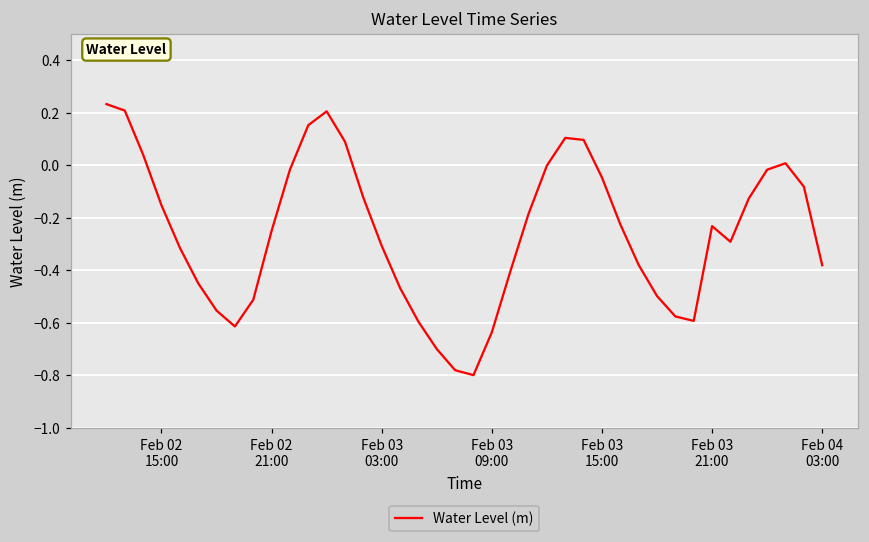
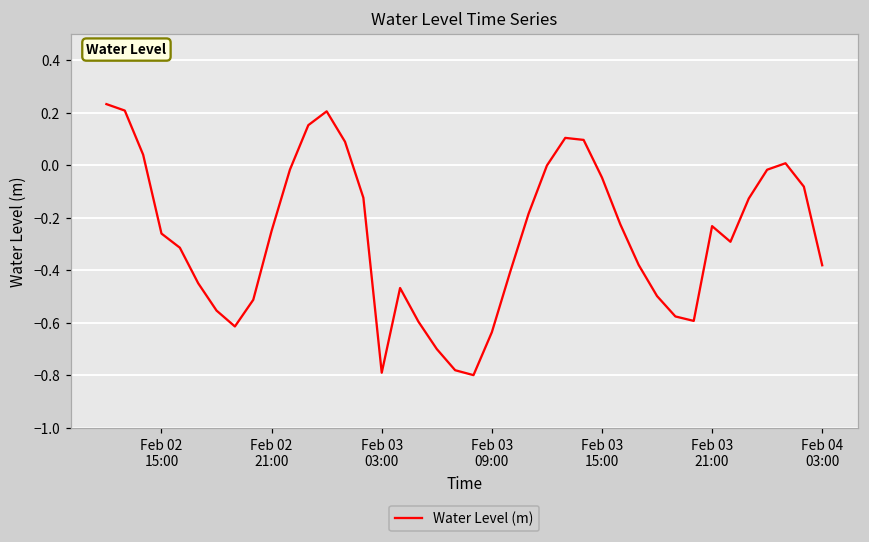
  {
-   "Feb 02 15:00": -0.15,
+   "Feb 02 15:00": -0.26,
    "Feb 02 21:00": -0.25,
-   "Feb 03 03:00": -0.31,
+   "Feb 03 03:00": -0.79,
    "Feb 03 09:00": -0.64,
    "Feb 03 15:00": -0.05,
    "Feb 03 21:00": -0.23,
    "Feb 04 03:00": -0.38
  }
